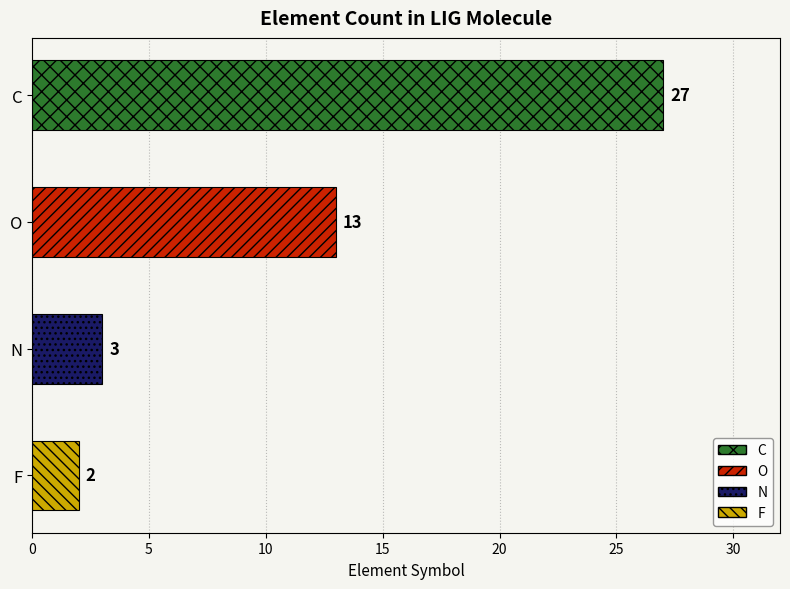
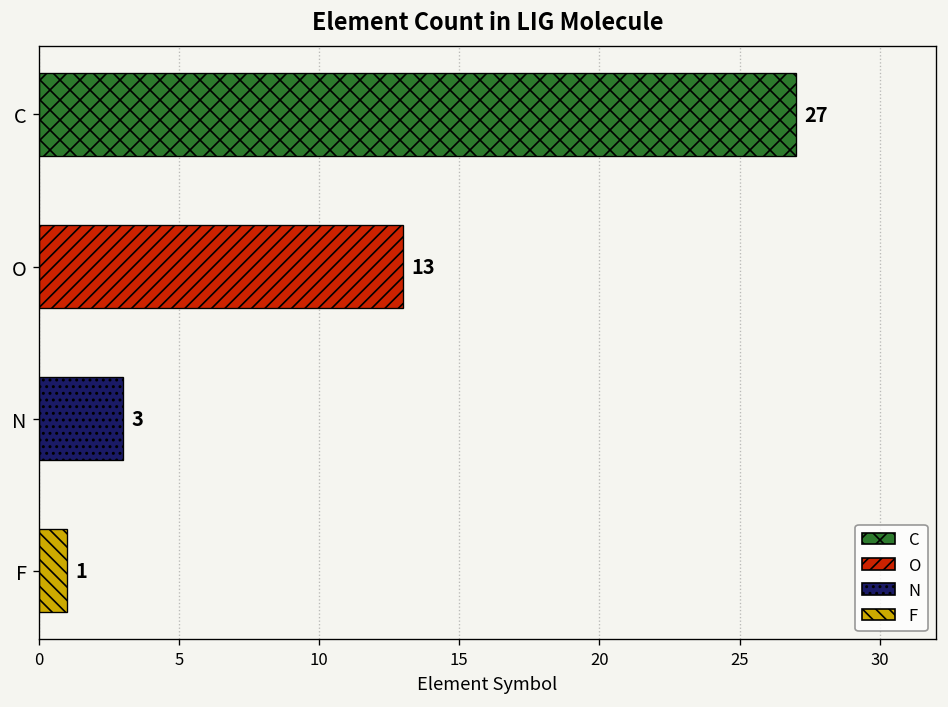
  {
    "C": 27,
    "O": 13,
    "N": 3,
-   "F": 2
+   "F": 1
  }
